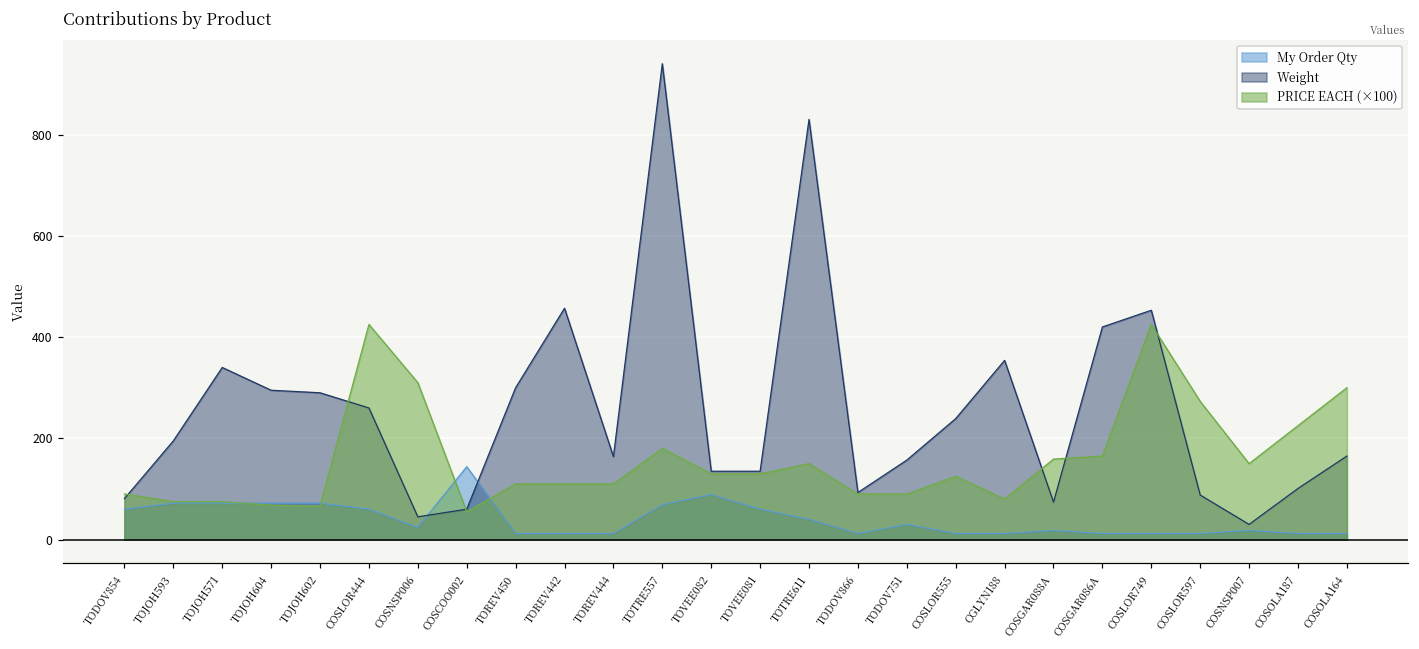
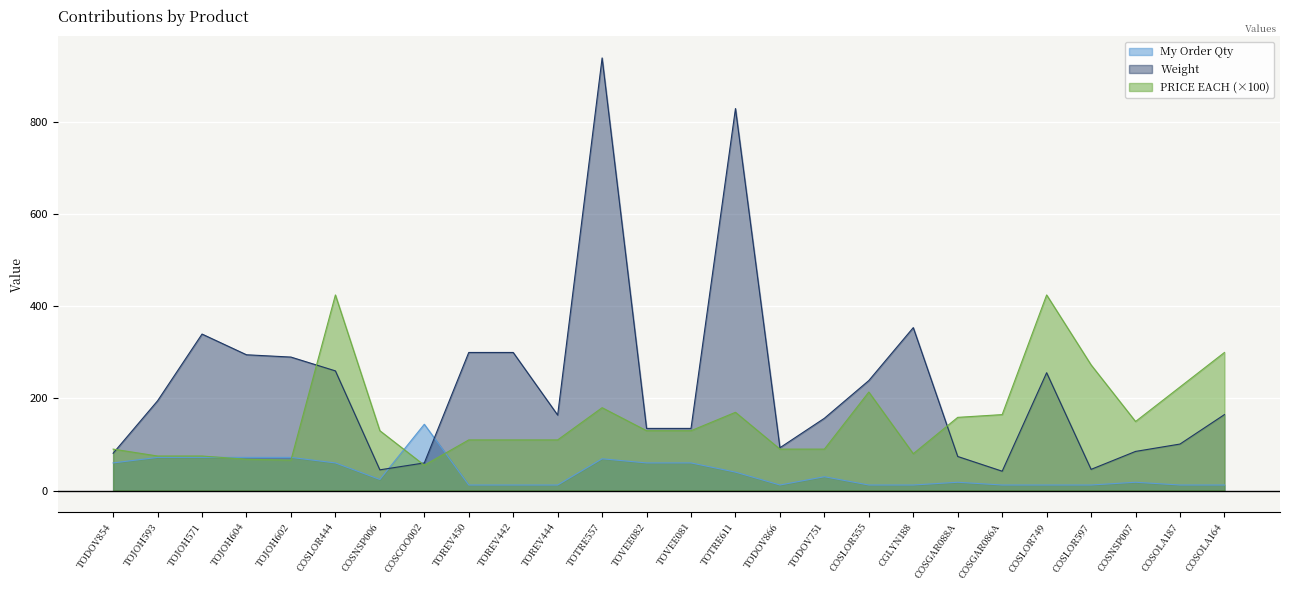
  {
    "My Order Qty": {
      "TODOV854": 60,
      "TOJOH602": 70,
      "COSLOR444": 60,
      "COSNSP006": 20,
      "COSCOO002": 140,
      "TOREV450": 10,
      "TOREV442": 10,
      "TOREV444": 10,
      "TOTRE557": 70,
-     "TOVEE082": 90,
+     "TOVEE082": 60,
      "TOVEE081": 60,
      "TOTRE611": 40,
      "TODOV866": 10,
      "TODOV751": 30,
      "COSLOR555": 10,
      "CGLYN188": 10,
      "COSGAR088A": 20,
      "COSGAR086A": 10,
      "COSLOR749": 10,
      "COSLOR597": 10,
      "COSNSP007": 20,
      "COSOLA187": 10,
      "COSOLA164": 10
    },
    "Weight": {
      "TODOV854": 80,
      "TOJOH593": 200,
      "TOJOH571": 340,
      "TOJOH604": 300,
      "TOJOH602": 290,
      "COSLOR444": 260,
      "COSNSP006": 50,
      "TOREV450": 300,
-     "TOREV442": 460,
+     "TOREV442": 300,
      "TOREV444": 160,
      "TOTRE557": 940,
      "TOTRE611": 830,
      "TODOV751": 160,
      "COSLOR555": 240,
      "CGLYN188": 350,
      "COSGAR088A": 70,
-     "COSGAR086A": 420,
-     "COSLOR749": 450,
-     "COSLOR597": 90,
-     "COSNSP007": 30,
+     "COSGAR086A": 40,
+     "COSLOR749": 260,
+     "COSLOR597": 50,
+     "COSNSP007": 90,
      "COSOLA187": 100,
      "COSOLA164": 170
    },
    "PRICE EACH (×100)": {
      "TODOV854": 90,
      "TOJOH602": 70,
      "COSLOR444": 430,
-     "COSNSP006": 310,
+     "COSNSP006": 130,
      "TOREV450": 110,
      "TOREV442": 110,
      "TOREV444": 110,
      "TOTRE557": 180,
-     "TOTRE611": 150,
+     "TOTRE611": 170,
      "TODOV751": 90,
-     "COSLOR555": 130,
+     "COSLOR555": 210,
      "CGLYN188": 80,
      "COSGAR088A": 160,
      "COSGAR086A": 170,
      "COSLOR749": 430,
      "COSLOR597": 270,
      "COSNSP007": 150,
      "COSOLA187": 230,
      "COSOLA164": 300
    }
  }
